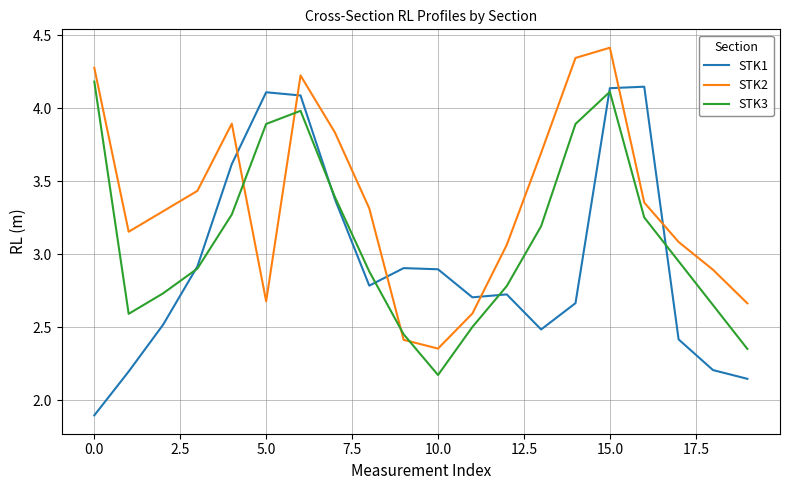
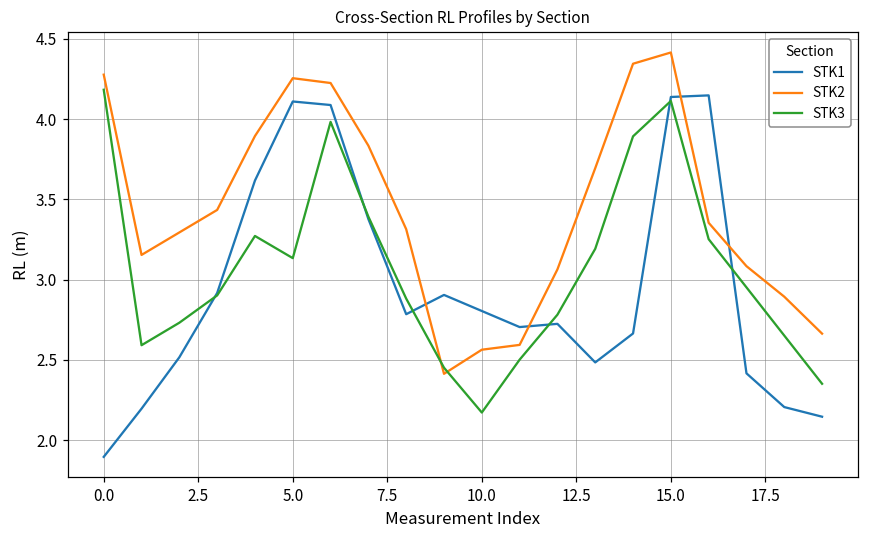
  {
    "STK1": {
      "0.0": 1.90,
      "5.0": 4.11,
-     "10.0": 2.90,
+     "10.0": 2.81,
      "15.0": 4.14
    },
    "STK2": {
      "0.0": 4.28,
-     "5.0": 2.68,
-     "10.0": 2.35,
+     "5.0": 4.25,
+     "10.0": 2.56,
      "15.0": 4.41
    },
    "STK3": {
      "0.0": 4.18,
-     "5.0": 3.89,
+     "5.0": 3.13,
      "10.0": 2.17,
      "15.0": 4.11
    }
  }
